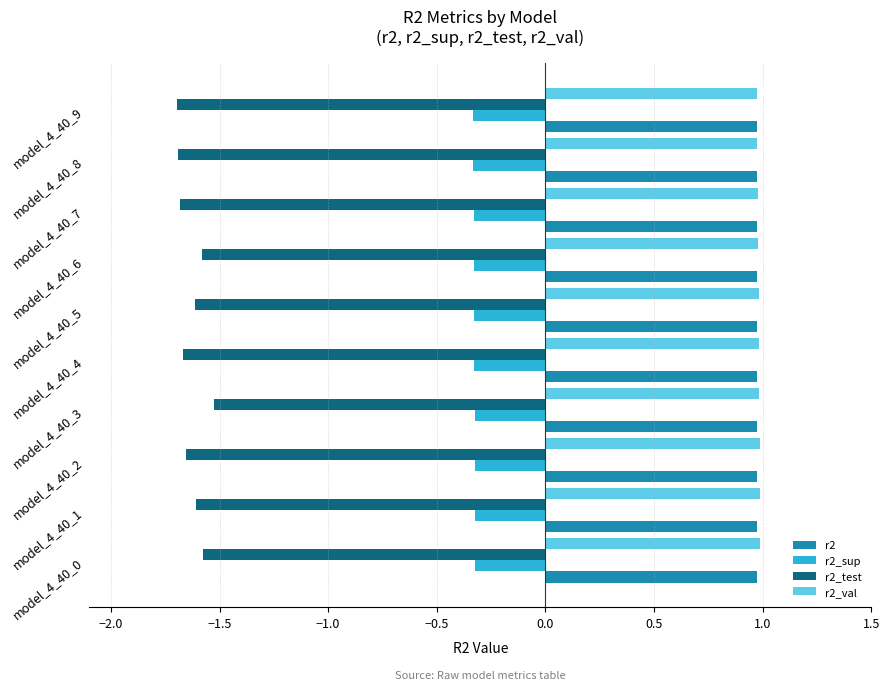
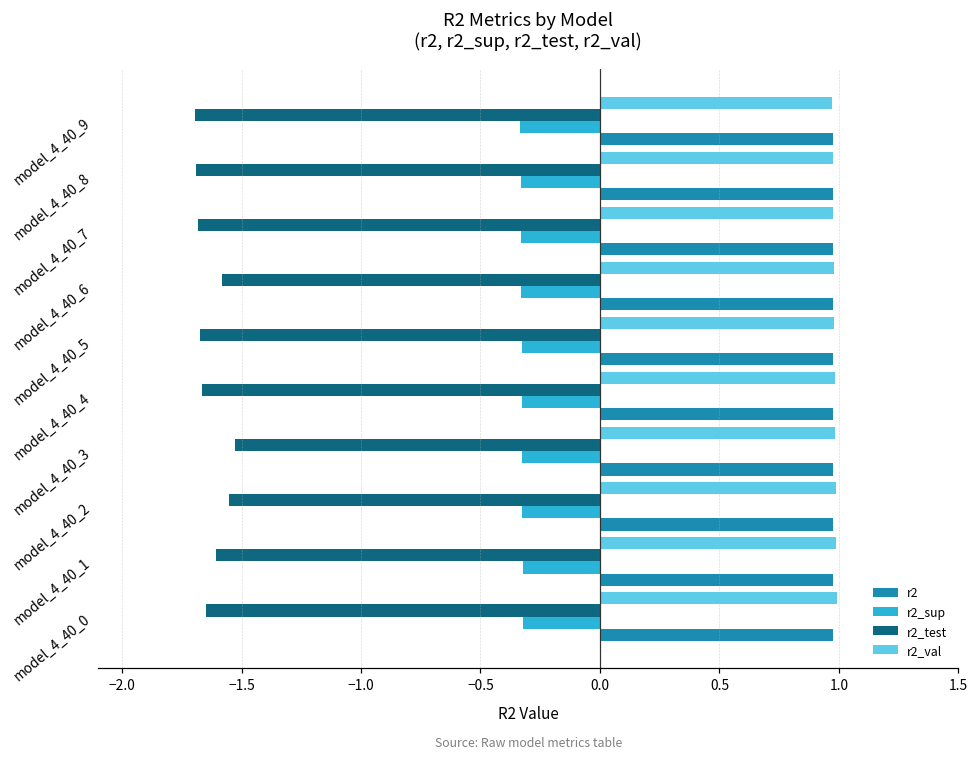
  {
    "r2_test": {
      "model_4_40_9": -1.70,
      "model_4_40_8": -1.69,
      "model_4_40_7": -1.68,
      "model_4_40_6": -1.58,
-     "model_4_40_5": -1.61,
+     "model_4_40_5": -1.67,
      "model_4_40_4": -1.67,
      "model_4_40_3": -1.53,
-     "model_4_40_2": -1.66,
+     "model_4_40_2": -1.55,
      "model_4_40_1": -1.61,
-     "model_4_40_0": -1.58
+     "model_4_40_0": -1.65
    }
  }
